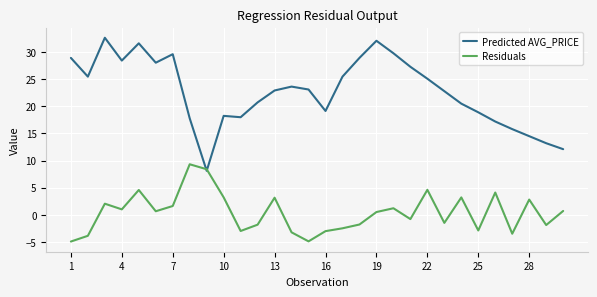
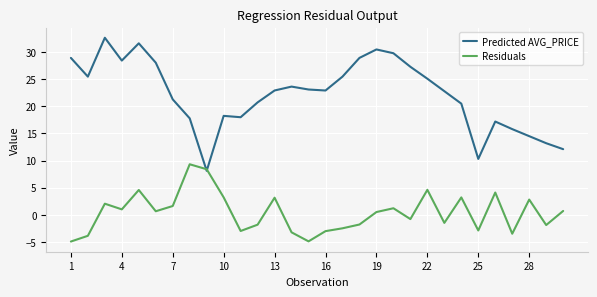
  {
    "Predicted AVG_PRICE": {
      "1": 29,
      "4": 28,
-     "7": 30,
+     "7": 21,
      "10": 18,
      "13": 23,
-     "16": 19,
-     "19": 32,
+     "16": 23,
+     "19": 31,
      "22": 25,
-     "25": 19,
+     "25": 10,
      "28": 15
    },
    "Residuals": {
      "1": -5,
      "4": 1,
      "7": 2,
      "10": 3,
      "13": 3,
      "16": -3,
      "19": 1,
      "22": 5,
      "25": -3,
      "28": 3
    }
  }
